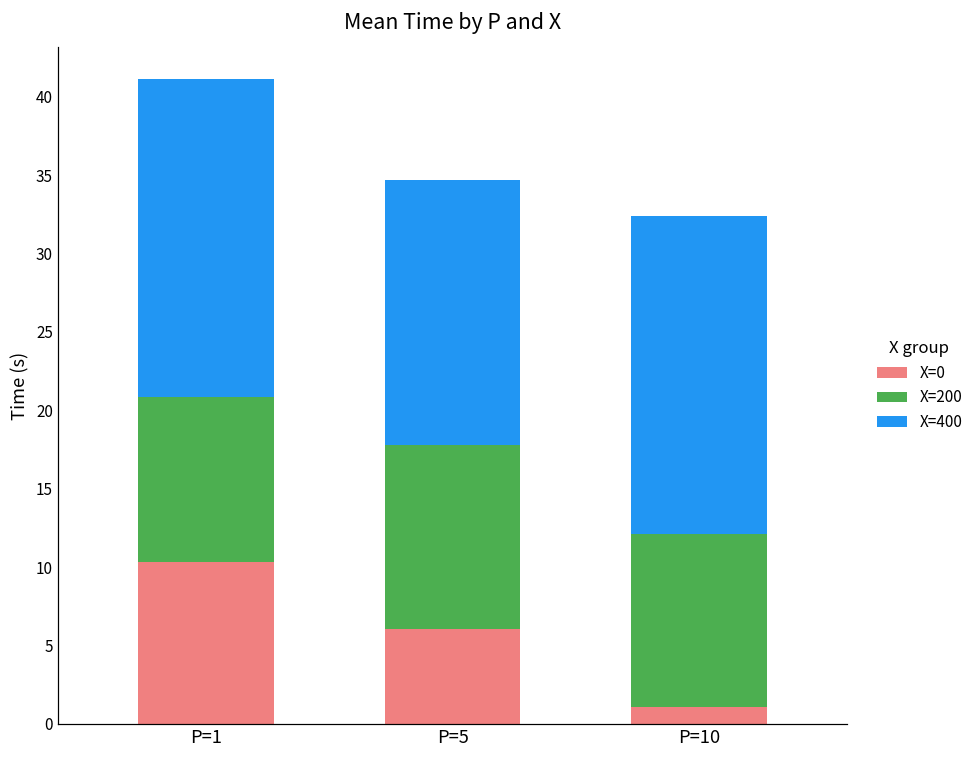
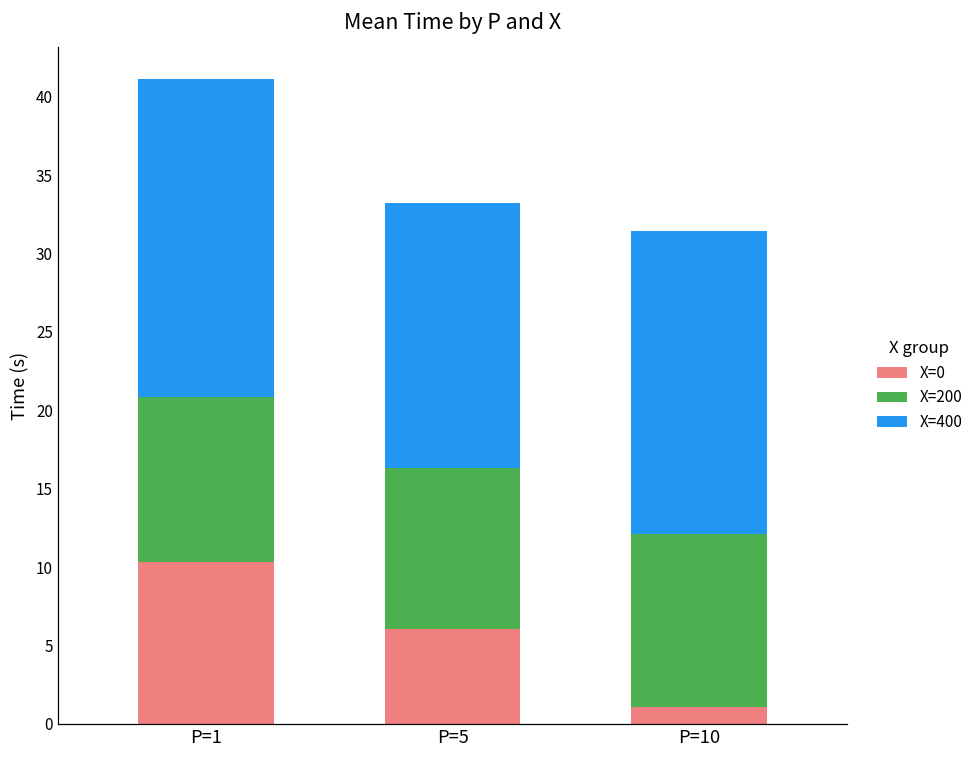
  {
    "X=0": {
      "P=1": 10.3,
      "P=5": 6.1,
      "P=10": 1.1
    },
    "X=200": {
      "P=1": 10.5,
-     "P=5": 11.7,
+     "P=5": 10.3,
      "P=10": 11.0
    },
    "X=400": {
      "P=1": 20.3,
      "P=5": 16.9,
-     "P=10": 20.3
+     "P=10": 19.3
    }
  }
